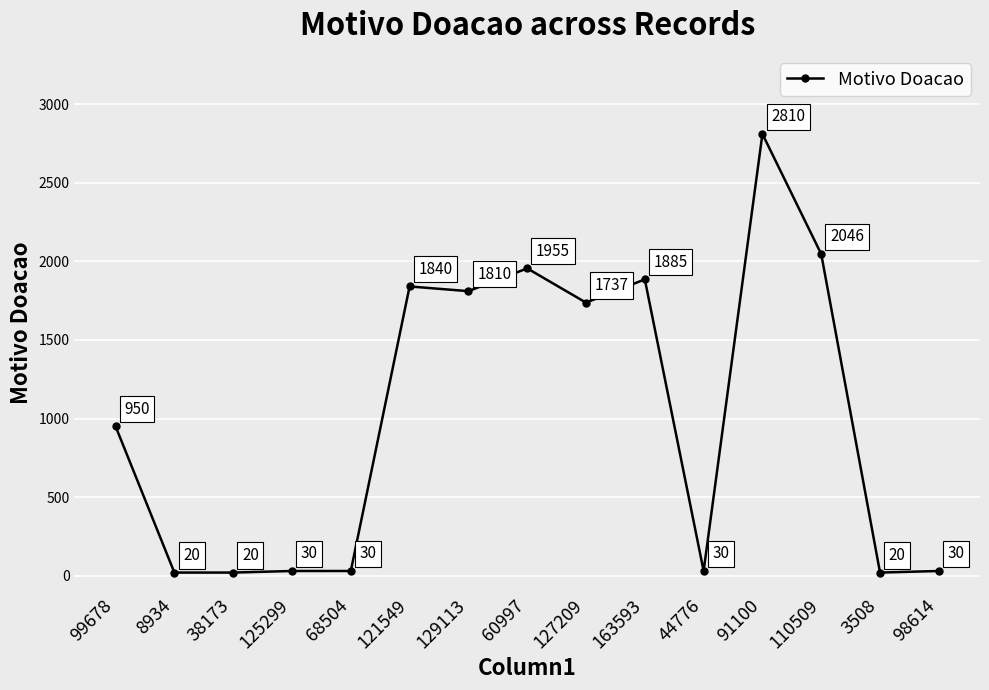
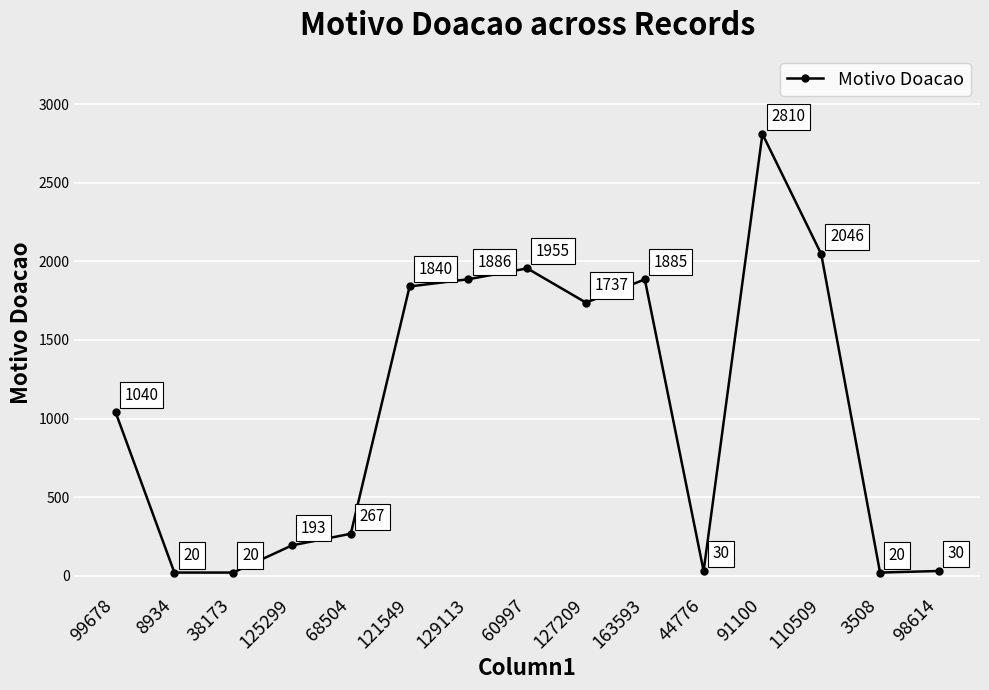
  {
-   "99678": 950,
-   "125299": 30,
-   "68504": 30,
-   "129113": 1810
+   "99678": 1040,
+   "125299": 193,
+   "68504": 267,
+   "129113": 1886
  }
